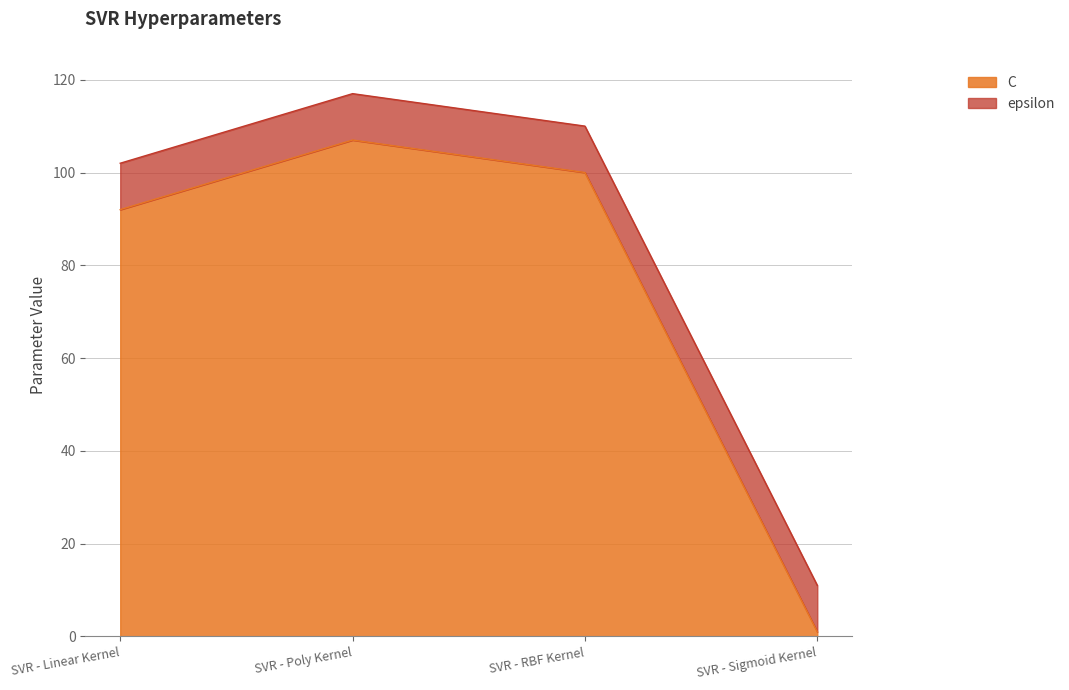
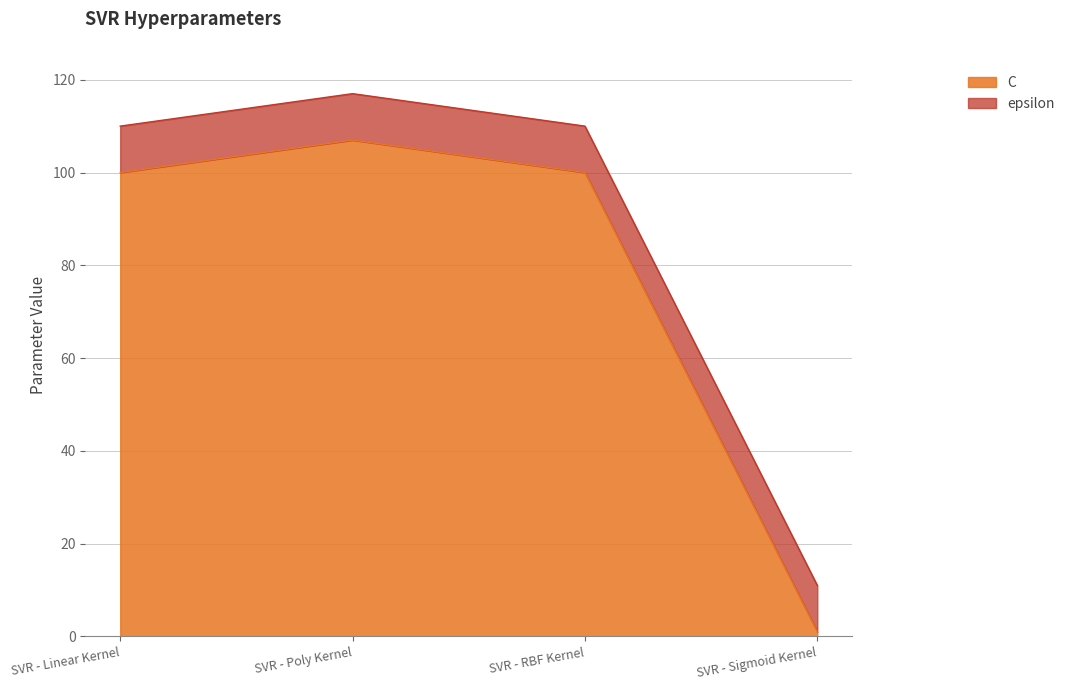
  {
    "C": {
-     "SVR - Linear Kernel": 92,
+     "SVR - Linear Kernel": 100,
      "SVR - Poly Kernel": 107,
      "SVR - RBF Kernel": 100,
      "SVR - Sigmoid Kernel": 1
    },
    "epsilon": {
      "SVR - Linear Kernel": 10,
      "SVR - Poly Kernel": 10,
      "SVR - RBF Kernel": 10,
      "SVR - Sigmoid Kernel": 10
    }
  }
